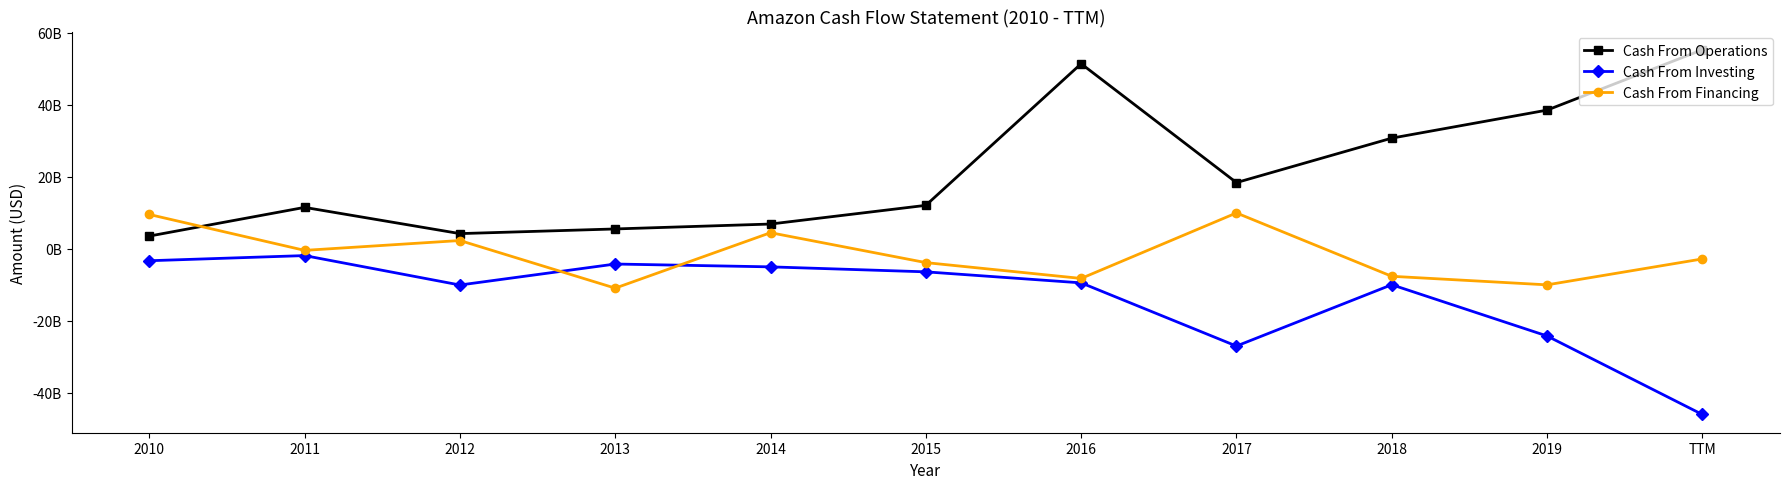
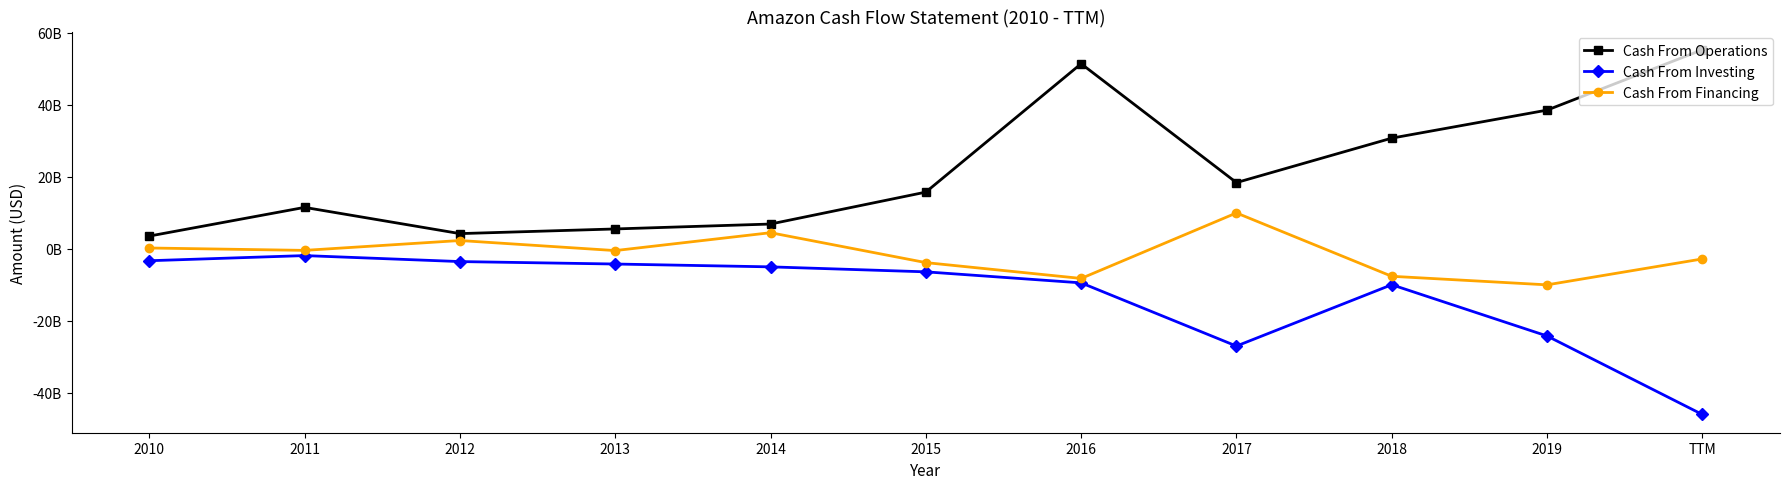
  {
    "Cash From Operations": {
      "2010": 3000000000,
      "2011": 11000000000,
      "2012": 4000000000,
      "2013": 5000000000,
      "2014": 7000000000,
-     "2015": 12000000000,
+     "2015": 16000000000,
      "2016": 51000000000,
      "2017": 18000000000,
      "2018": 31000000000,
      "2019": 39000000000
    },
    "Cash From Investing": {
      "2010": -3000000000,
      "2011": -2000000000,
-     "2012": -10000000000,
+     "2012": -4000000000,
      "2013": -4000000000,
      "2014": -5000000000,
      "2015": -6000000000,
      "2016": -10000000000,
      "2017": -27000000000,
      "2018": -10000000000,
      "2019": -24000000000,
      "TTM": -46000000000
    },
    "Cash From Financing": {
-     "2010": 9000000000,
+     "2010": 0,
      "2011": 0,
      "2012": 2000000000,
-     "2013": -11000000000,
+     "2013": -1000000000,
      "2014": 4000000000,
      "2015": -4000000000,
      "2016": -8000000000,
      "2017": 10000000000,
      "2018": -8000000000,
      "2019": -10000000000,
      "TTM": -3000000000
    }
  }
